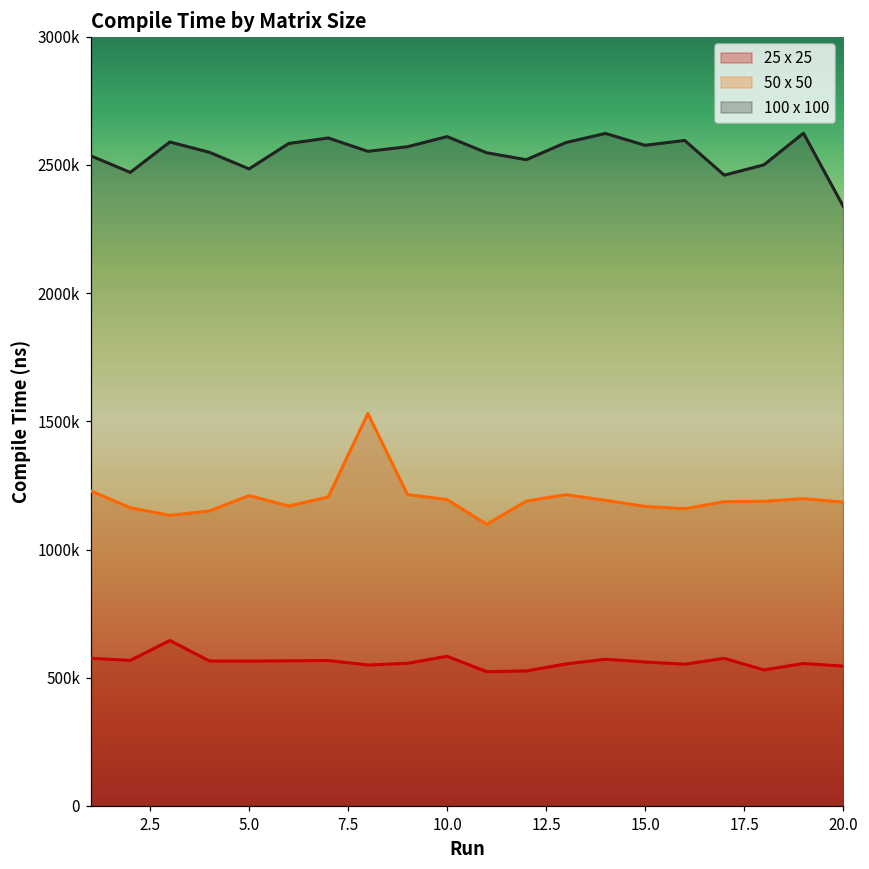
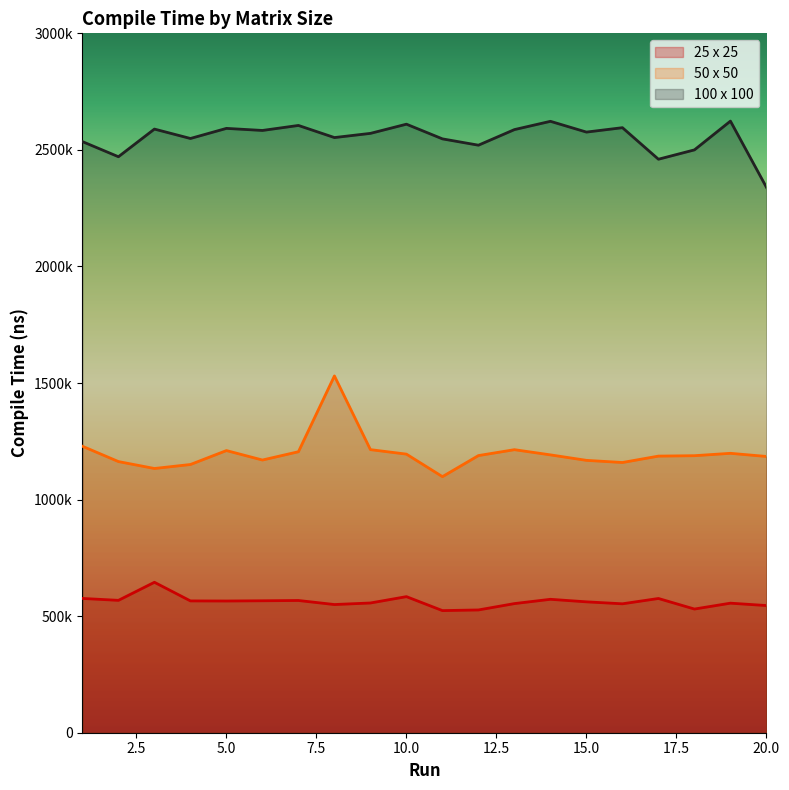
  {
    "100 x 100": {
-     "5.0": 2480000,
+     "5.0": 2590000,
      "10.0": 2610000,
      "15.0": 2580000,
      "20.0": 2340000
    }
  }
